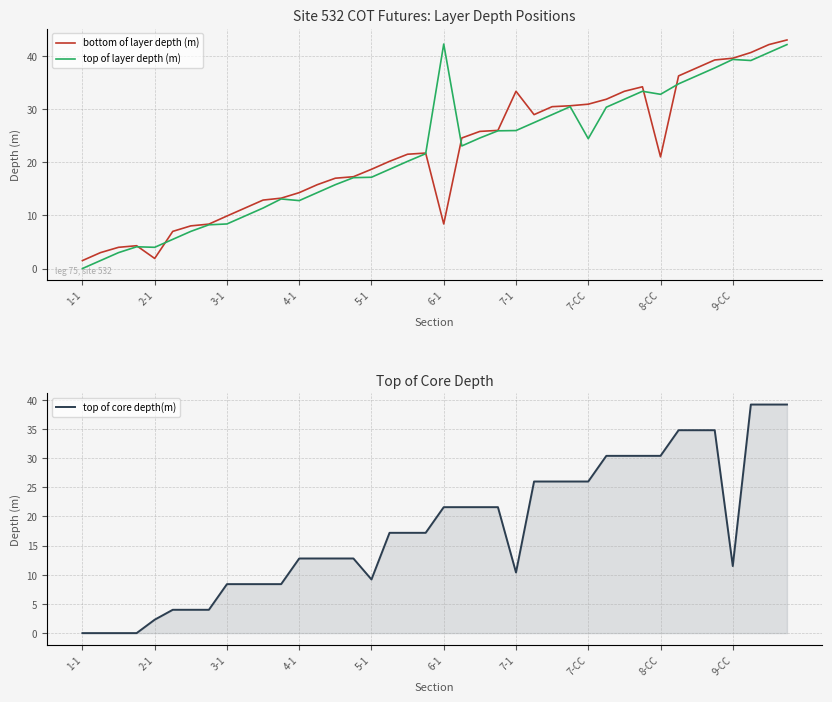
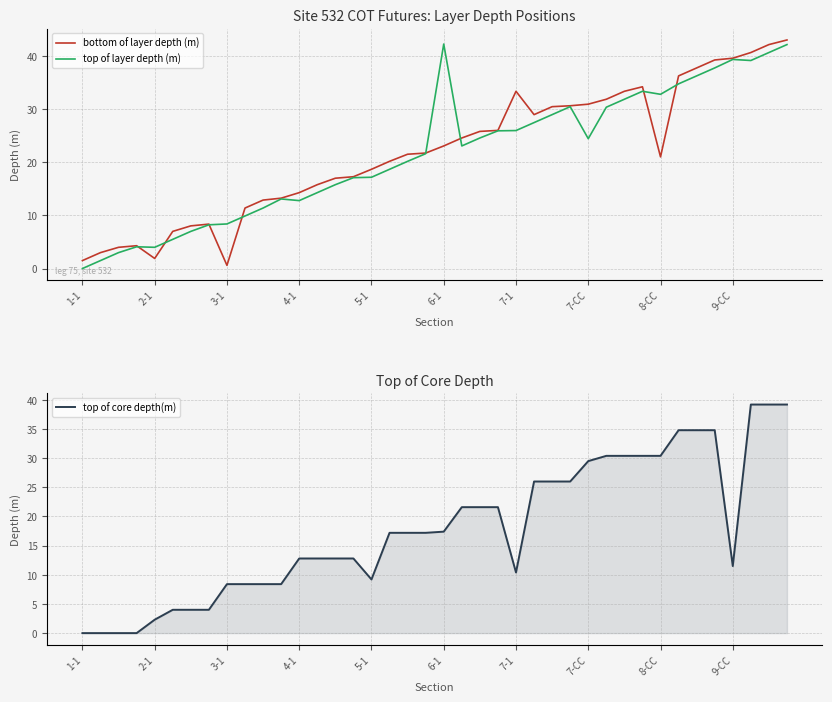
  {
    "Site 532 COT Futures: Layer Depth Positions": {
      "bottom of layer depth (m)": {
        "1-1": 2,
        "2-1": 2,
-       "3-1": 10,
+       "3-1": 1,
        "4-1": 14,
        "5-1": 19,
-       "6-1": 8,
+       "6-1": 23,
        "7-1": 33,
        "7-CC": 31,
        "8-CC": 21
      },
      "top of layer depth (m)": {
        "2-1": 4,
        "3-1": 8,
        "4-1": 13,
        "5-1": 17,
        "6-1": 42,
        "7-1": 26,
        "7-CC": 24,
        "8-CC": 33
      }
    },
    "Top of Core Depth": {
      "1-1": 0,
      "2-1": 2,
      "3-1": 8,
      "4-1": 13,
      "5-1": 9,
-     "6-1": 22,
+     "6-1": 17,
      "7-1": 10,
-     "7-CC": 26,
+     "7-CC": 30,
      "8-CC": 30,
      "9-CC": 12
    }
  }
